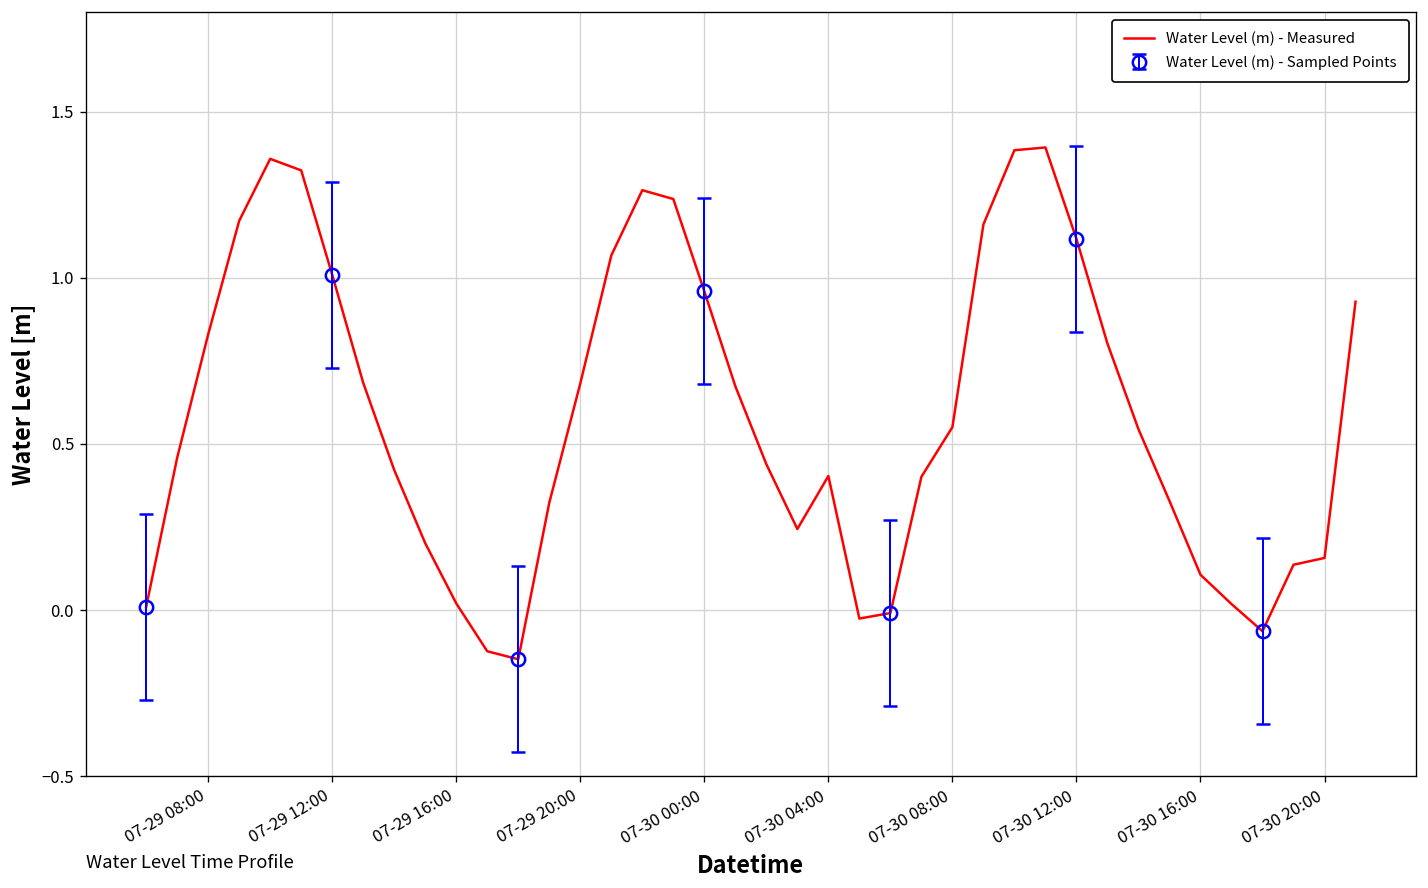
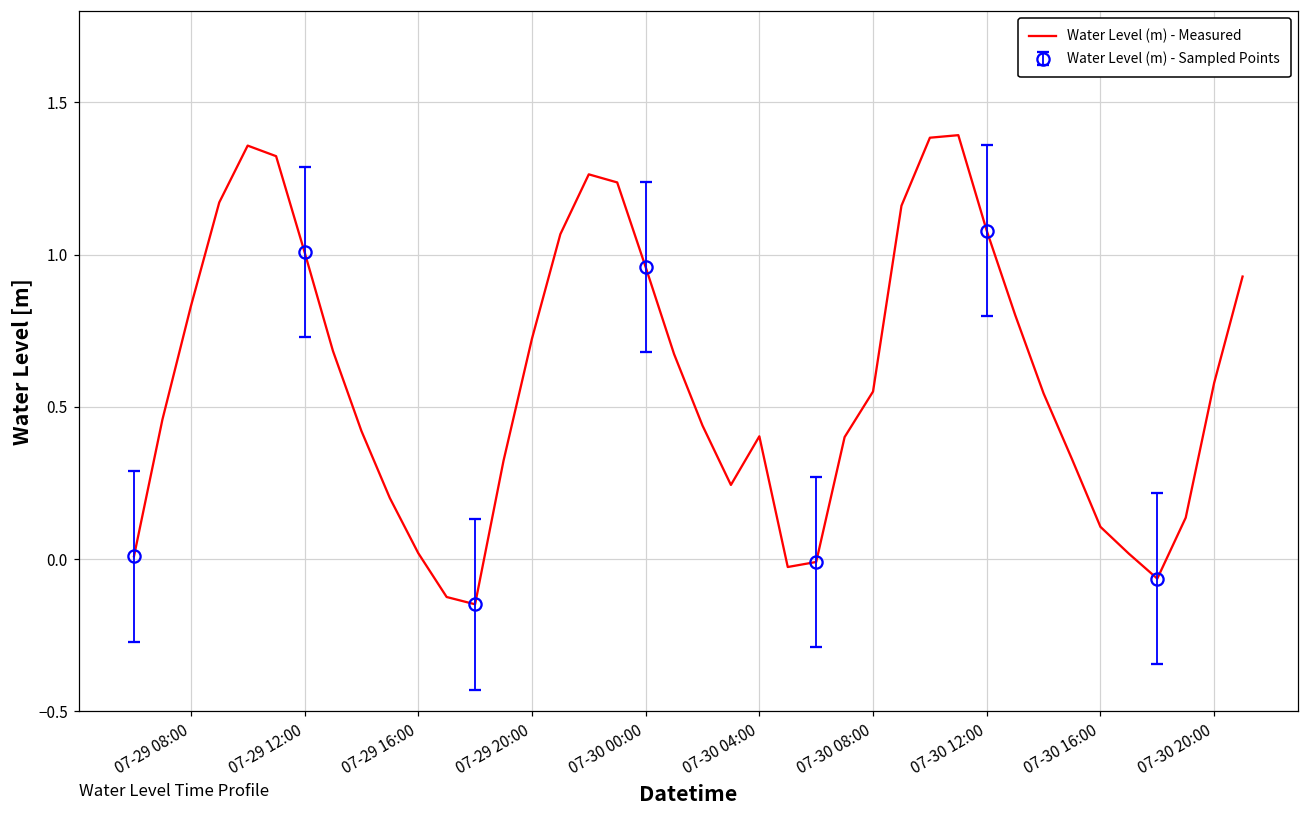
  {
    "Water Level (m) - Measured": {
      "07-29 08:00": 0.83,
      "07-29 16:00": 0.02,
-     "07-29 20:00": 0.68,
+     "07-29 20:00": 0.72,
      "07-30 04:00": 0.40,
      "07-30 08:00": 0.55,
-     "07-30 12:00": 1.12,
+     "07-30 12:00": 1.08,
      "07-30 16:00": 0.11,
-     "07-30 20:00": 0.16
+     "07-30 20:00": 0.58
    }
  }
